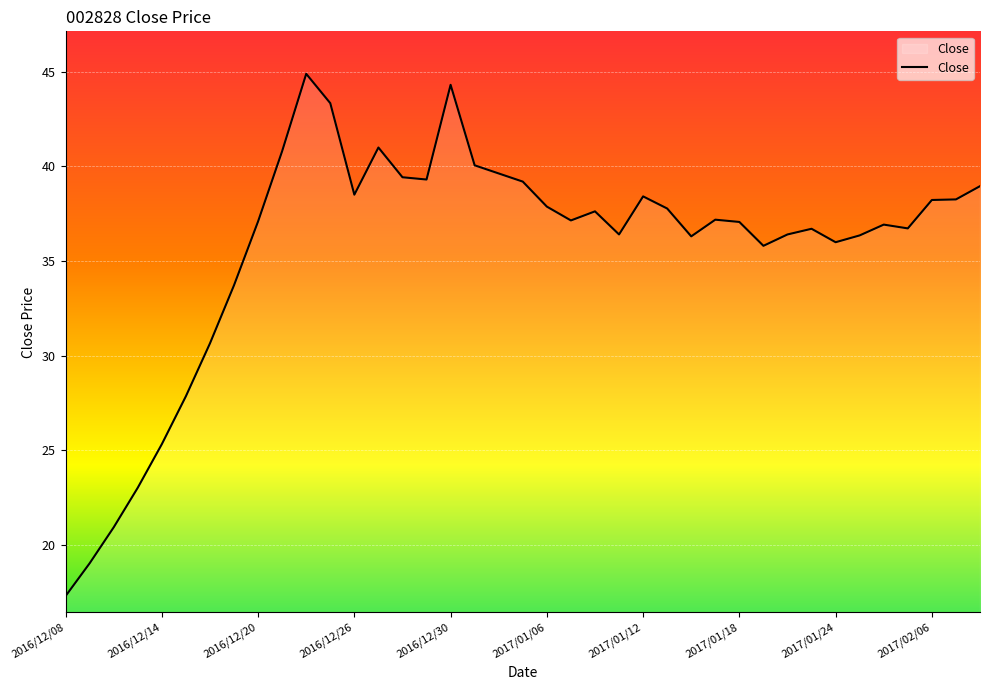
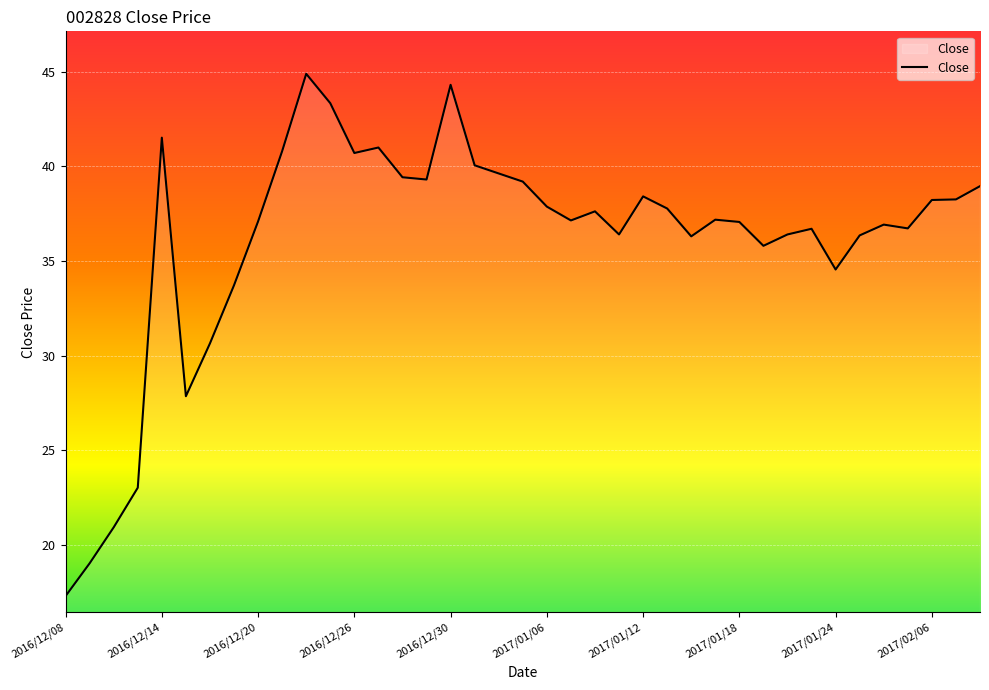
  {
    "2016/12/08": 17.3,
-   "2016/12/14": 25.3,
+   "2016/12/14": 41.5,
    "2016/12/20": 37.1,
-   "2016/12/26": 38.5,
+   "2016/12/26": 40.7,
    "2016/12/30": 44.3,
    "2017/01/06": 37.9,
    "2017/01/12": 38.4,
    "2017/01/18": 37.1,
-   "2017/01/24": 36.0,
+   "2017/01/24": 34.6,
    "2017/02/06": 38.2
  }
